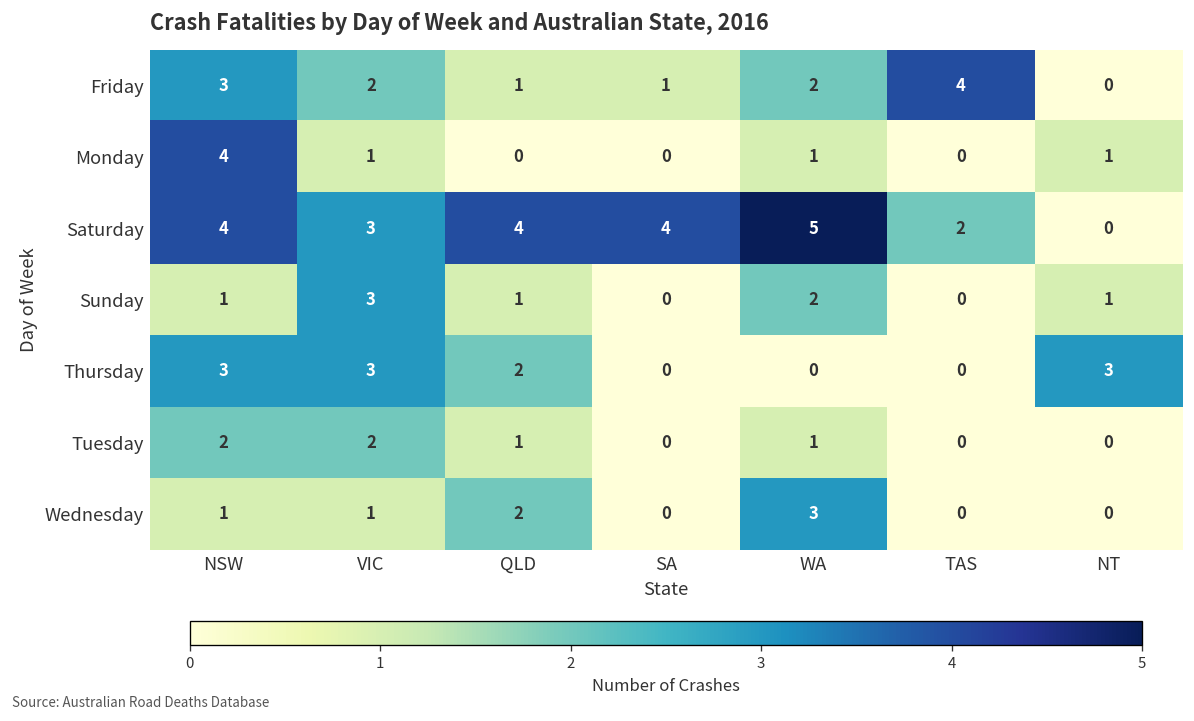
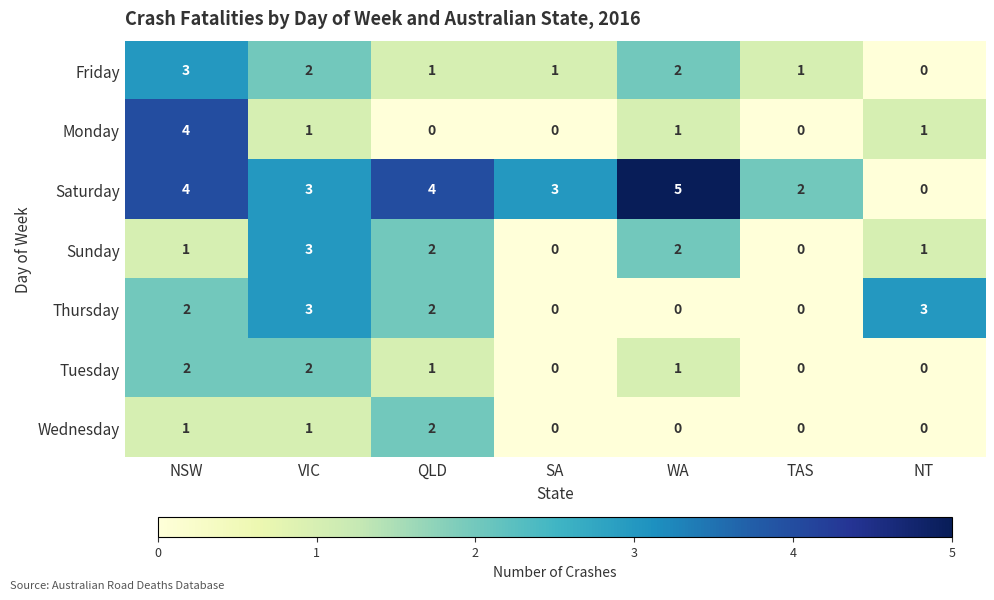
  {
    "Friday": {
      "NSW": 3,
      "VIC": 2,
      "QLD": 1,
      "SA": 1,
      "WA": 2,
-     "TAS": 4,
+     "TAS": 1,
      "NT": 0
    },
    "Monday": {
      "NSW": 4,
      "VIC": 1,
      "QLD": 0,
      "SA": 0,
      "WA": 1,
      "TAS": 0,
      "NT": 1
    },
    "Saturday": {
      "NSW": 4,
      "VIC": 3,
      "QLD": 4,
-     "SA": 4,
+     "SA": 3,
      "WA": 5,
      "TAS": 2,
      "NT": 0
    },
    "Sunday": {
      "NSW": 1,
      "VIC": 3,
-     "QLD": 1,
+     "QLD": 2,
      "SA": 0,
      "WA": 2,
      "TAS": 0,
      "NT": 1
    },
    "Thursday": {
-     "NSW": 3,
+     "NSW": 2,
      "VIC": 3,
      "QLD": 2,
      "SA": 0,
      "WA": 0,
      "TAS": 0,
      "NT": 3
    },
    "Tuesday": {
      "NSW": 2,
      "VIC": 2,
      "QLD": 1,
      "SA": 0,
      "WA": 1,
      "TAS": 0,
      "NT": 0
    },
    "Wednesday": {
      "NSW": 1,
      "VIC": 1,
      "QLD": 2,
      "SA": 0,
-     "WA": 3,
+     "WA": 0,
      "TAS": 0,
      "NT": 0
    }
  }
